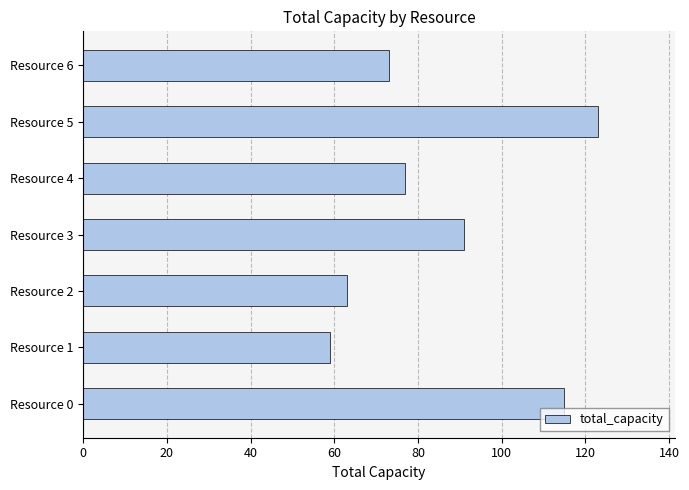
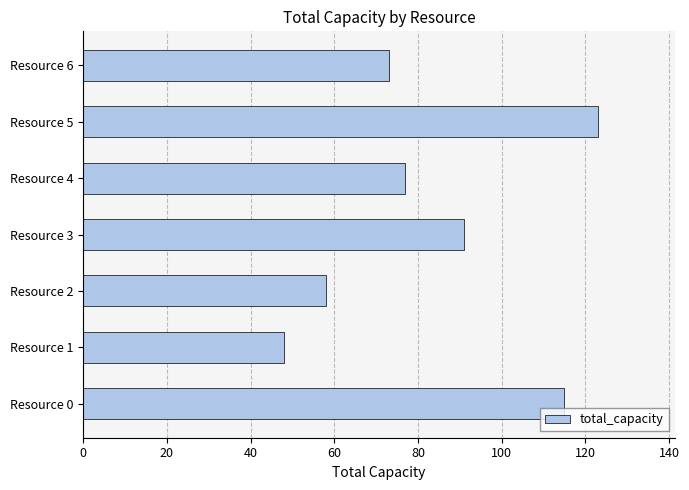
  {
    "Resource 6": 73,
    "Resource 5": 123,
    "Resource 4": 77,
    "Resource 3": 91,
-   "Resource 2": 63,
-   "Resource 1": 59,
+   "Resource 2": 58,
+   "Resource 1": 48,
    "Resource 0": 115
  }
